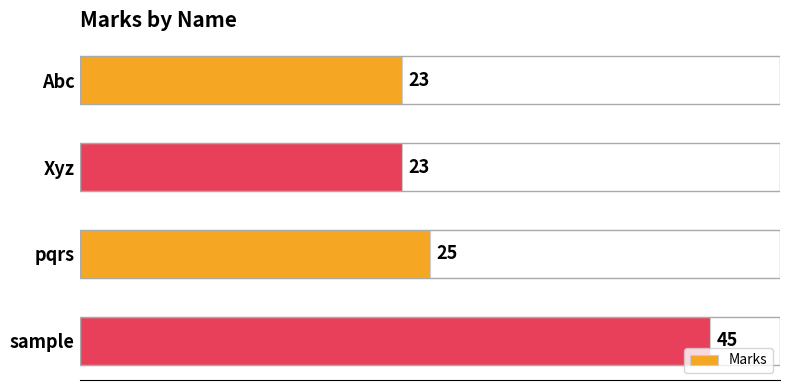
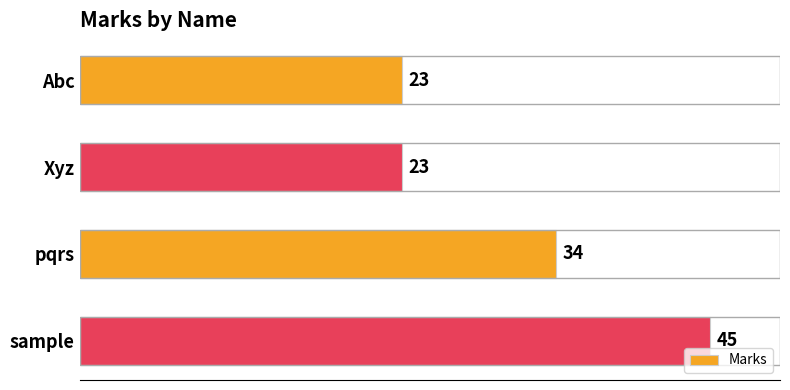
  {
    "Abc": 23,
    "Xyz": 23,
-   "pqrs": 25
+   "pqrs": 34
  }
